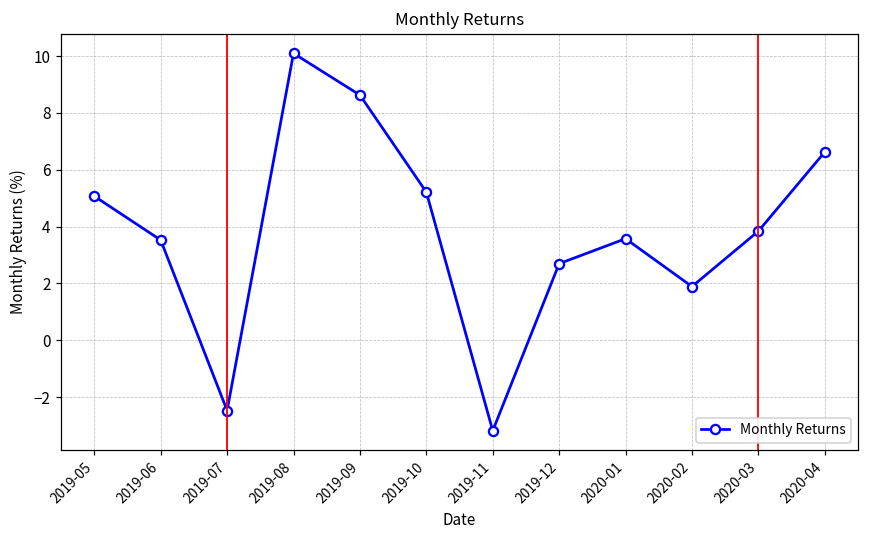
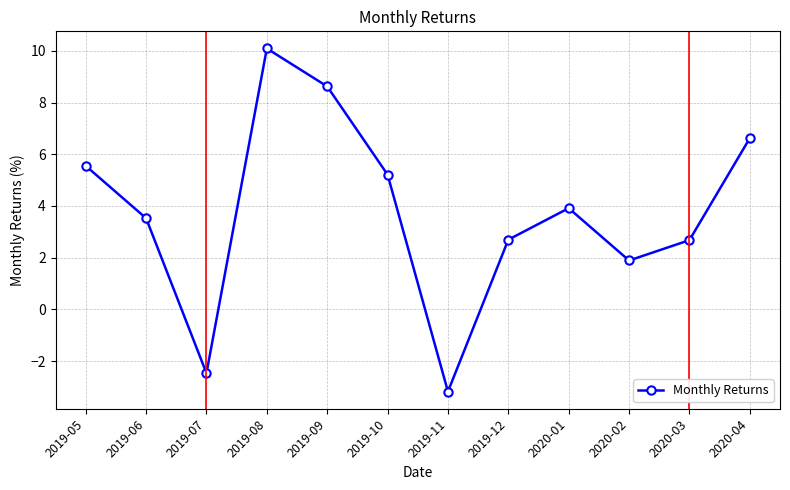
  {
-   "2019-05": 5.1,
+   "2019-05": 5.6,
    "2019-06": 3.5,
    "2019-07": -2.5,
    "2019-08": 10.1,
    "2019-09": 8.6,
    "2019-10": 5.2,
    "2019-11": -3.2,
    "2019-12": 2.7,
-   "2020-01": 3.6,
+   "2020-01": 3.9,
    "2020-02": 1.9,
-   "2020-03": 3.8,
+   "2020-03": 2.7,
    "2020-04": 6.6
  }
